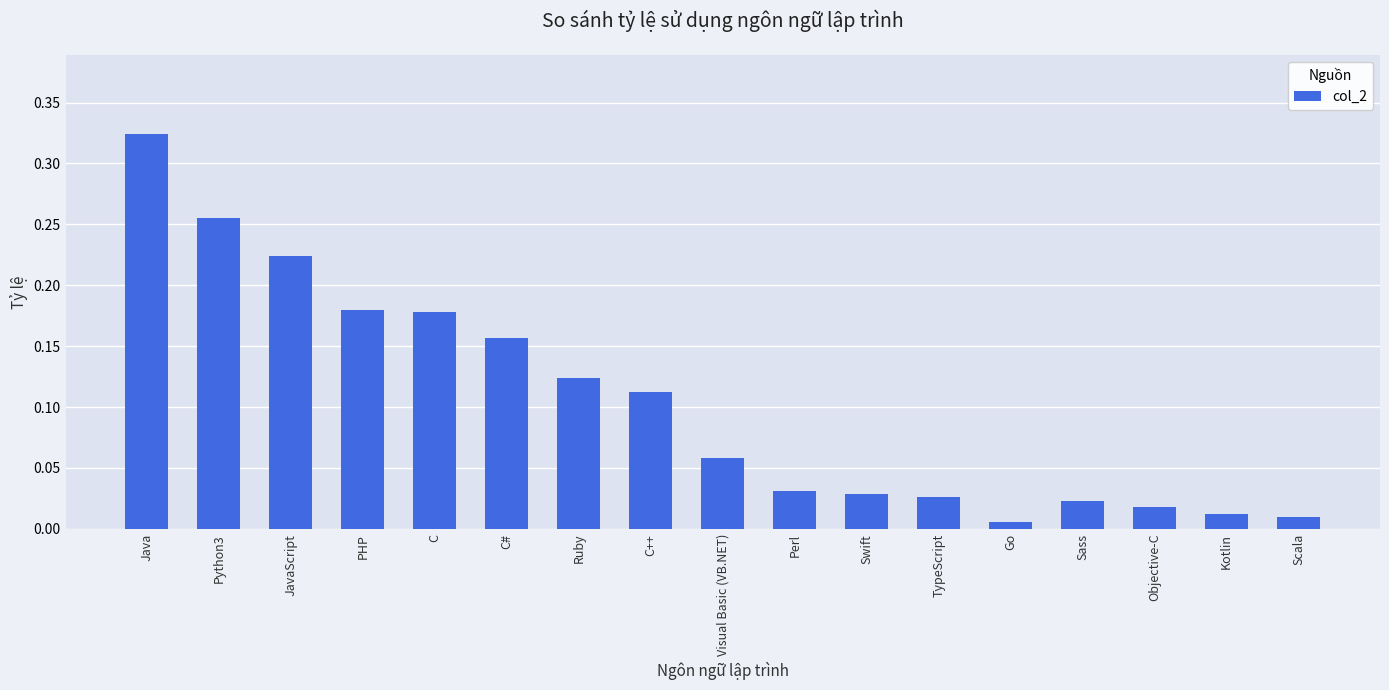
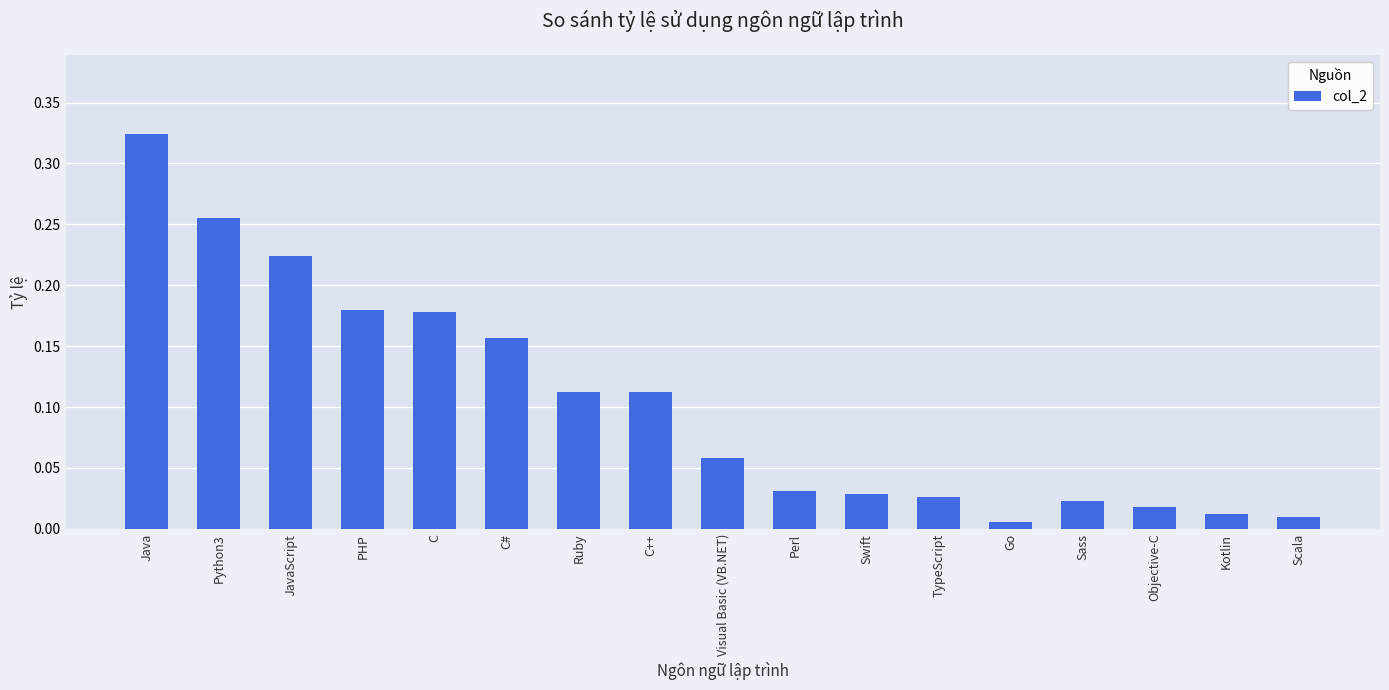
  {
    "Java": 0.324,
    "Python3": 0.255,
    "JavaScript": 0.224,
    "PHP": 0.180,
    "C": 0.178,
    "C#": 0.157,
-   "Ruby": 0.124,
+   "Ruby": 0.112,
    "C++": 0.112,
    "Visual Basic (VB.NET)": 0.058,
    "Perl": 0.031,
    "Swift": 0.029,
    "TypeScript": 0.026,
    "Go": 0.006,
    "Sass": 0.023,
    "Objective-C": 0.018,
    "Kotlin": 0.012,
    "Scala": 0.010
  }
